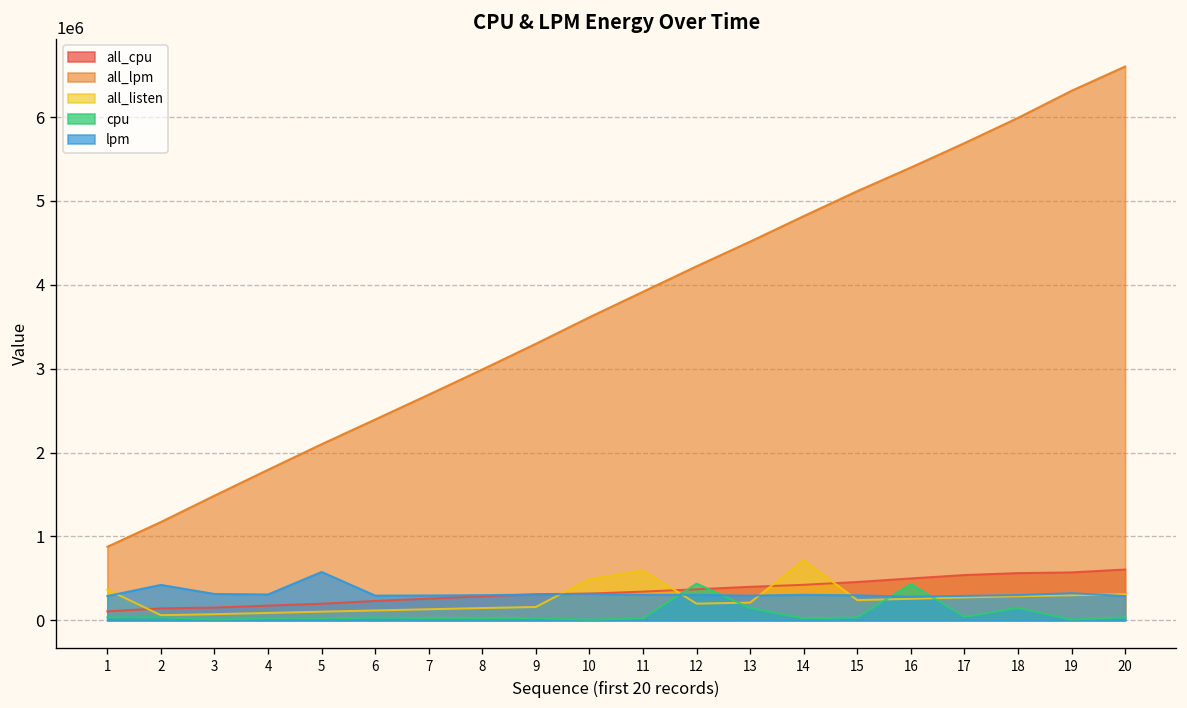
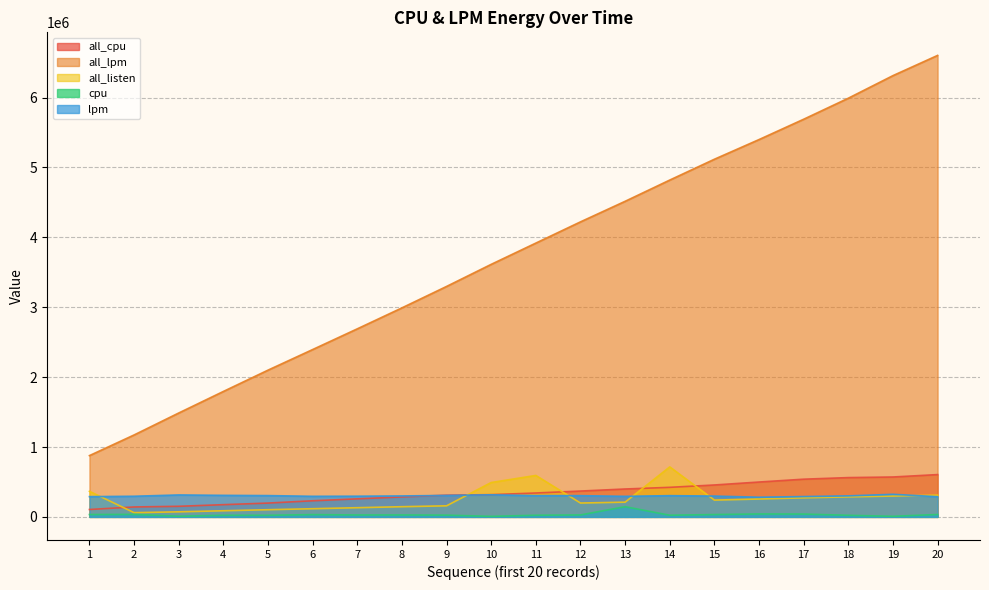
  {
    "all_listen": {
      "1": 400000,
      "3": 100000,
      "4": 100000,
      "5": 100000,
      "6": 100000,
      "7": 100000,
      "8": 100000,
      "9": 200000,
      "10": 500000,
      "11": 600000,
      "12": 200000,
      "13": 200000,
      "14": 700000,
      "15": 200000
    },
    "cpu": {
      "1": 0,
      "3": 0,
      "4": 0,
      "5": 0,
      "6": 0,
      "7": 0,
      "8": 0,
      "9": 0,
      "10": 0,
      "11": 0,
-     "12": 400000,
+     "12": 0,
      "13": 100000,
      "14": 0,
      "15": 0,
-     "16": 400000,
+     "16": 0,
      "17": 0,
-     "18": 100000,
+     "18": 0,
      "19": 0,
      "20": 0
    },
    "lpm": {
      "1": 300000,
-     "2": 400000,
+     "2": 300000,
      "3": 300000,
      "4": 300000,
-     "5": 600000,
+     "5": 300000,
      "6": 300000,
      "7": 300000,
      "11": 300000,
      "12": 300000,
      "13": 300000,
      "14": 300000,
      "15": 300000
    }
  }
